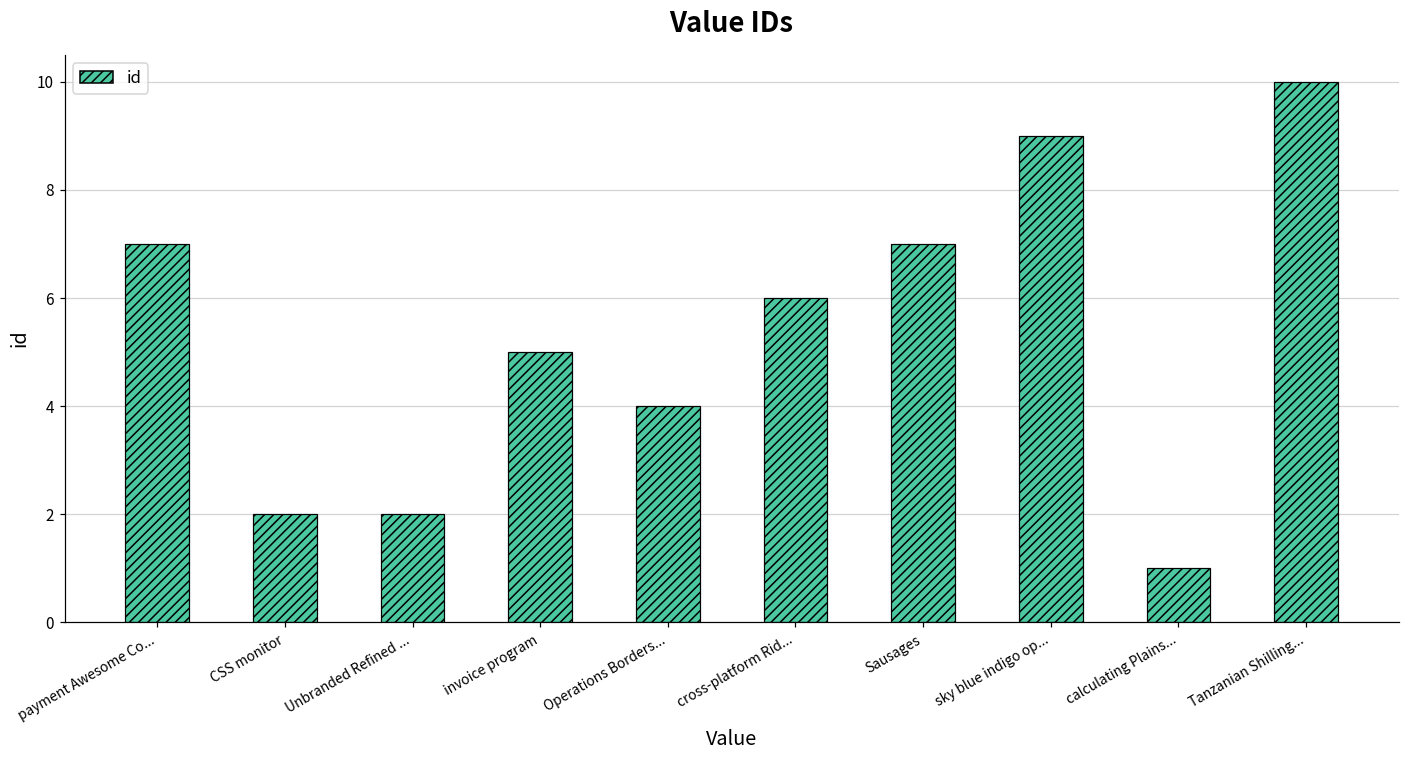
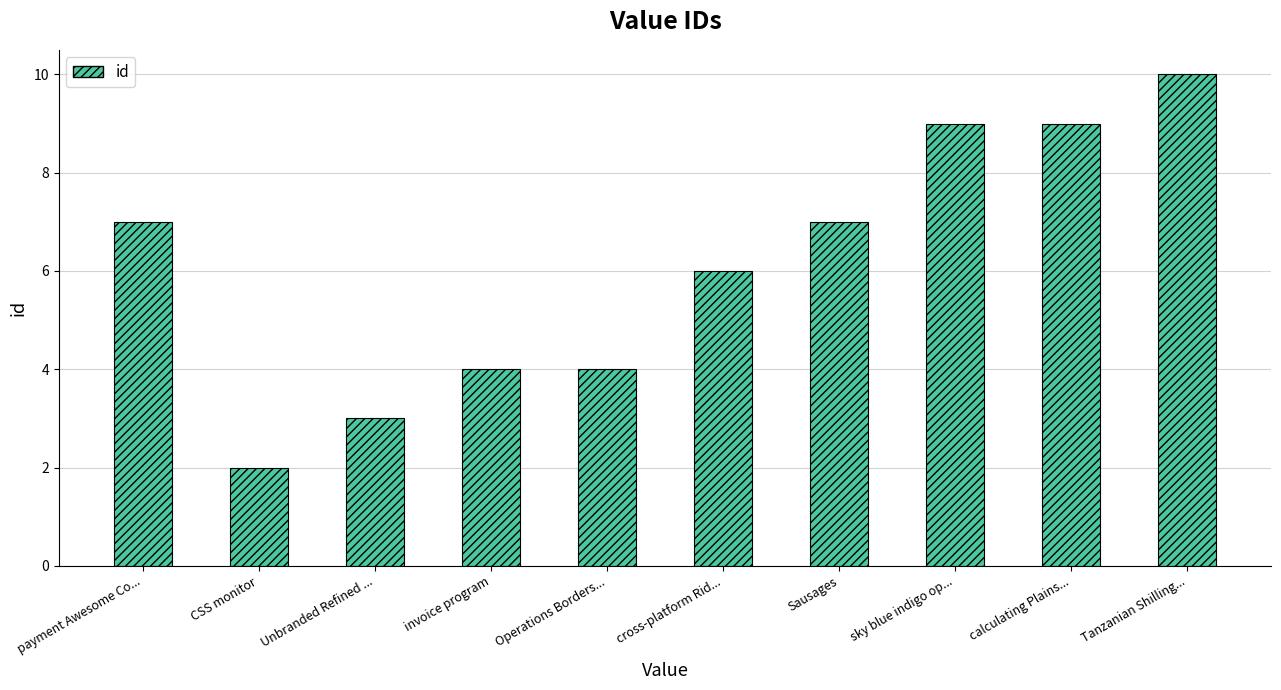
  {
    "payment Awesome Co...": 7,
    "CSS monitor": 2,
-   "Unbranded Refined ...": 2,
-   "invoice program": 5,
+   "Unbranded Refined ...": 3,
+   "invoice program": 4,
    "Operations Borders...": 4,
    "cross-platform Rid...": 6,
    "Sausages": 7,
    "sky blue indigo op...": 9,
-   "calculating Plains...": 1,
+   "calculating Plains...": 9,
    "Tanzanian Shilling...": 10
  }
